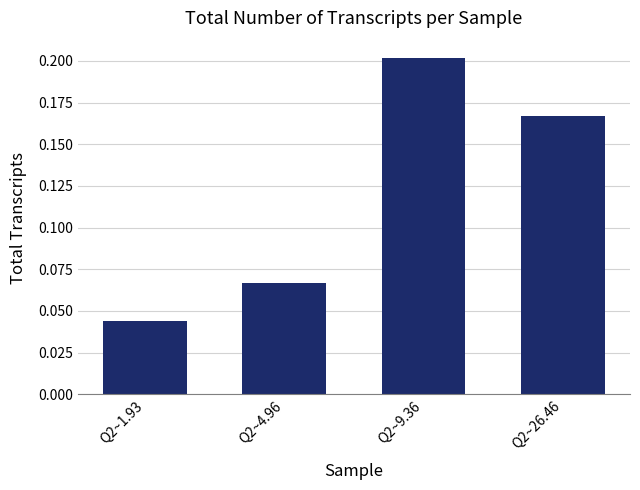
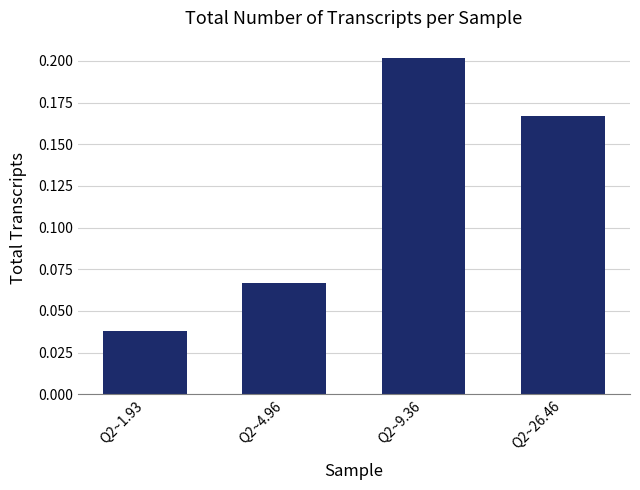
  {
-   "Q2~1.93": 0.044,
+   "Q2~1.93": 0.038,
    "Q2~4.96": 0.067,
    "Q2~9.36": 0.202,
    "Q2~26.46": 0.167
  }
